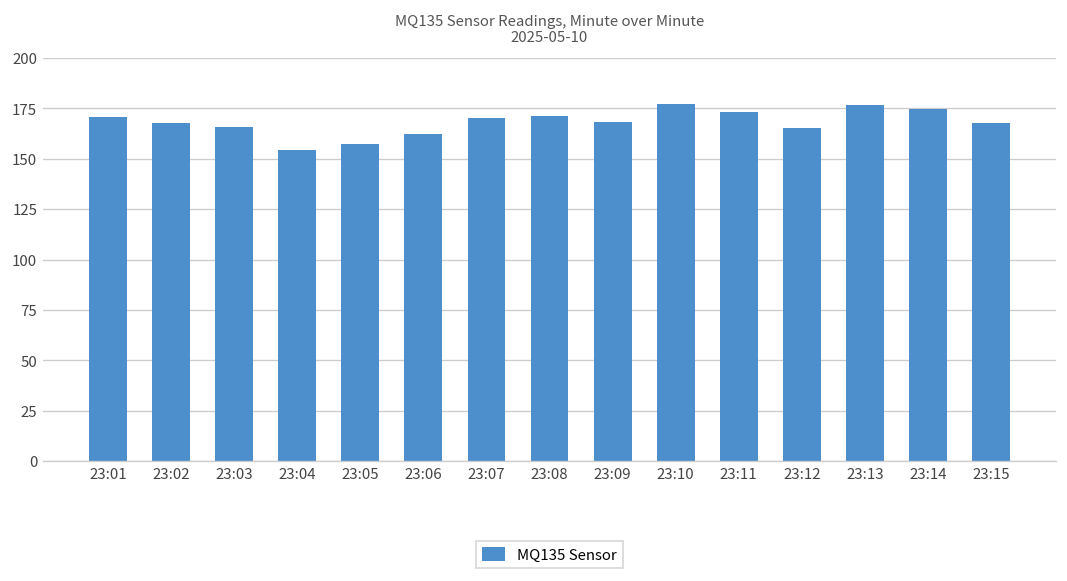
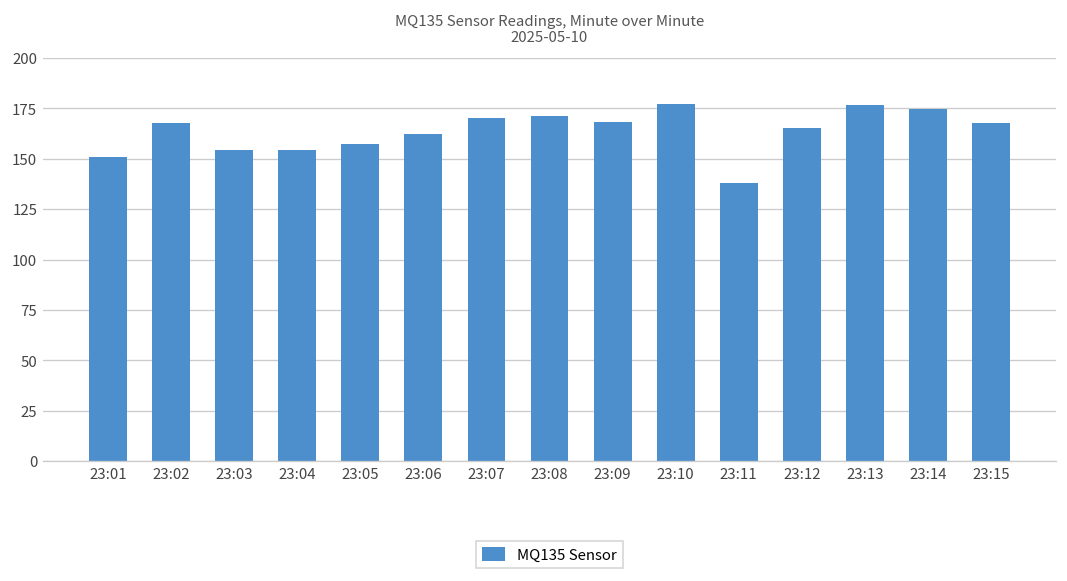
  {
-   "23:01": 171,
+   "23:01": 151,
    "23:02": 168,
-   "23:03": 166,
+   "23:03": 154,
    "23:04": 154,
    "23:05": 157,
    "23:06": 162,
    "23:07": 170,
    "23:08": 171,
    "23:09": 168,
    "23:10": 177,
-   "23:11": 173,
+   "23:11": 138,
    "23:12": 165,
    "23:13": 177,
    "23:14": 175,
    "23:15": 168
  }
